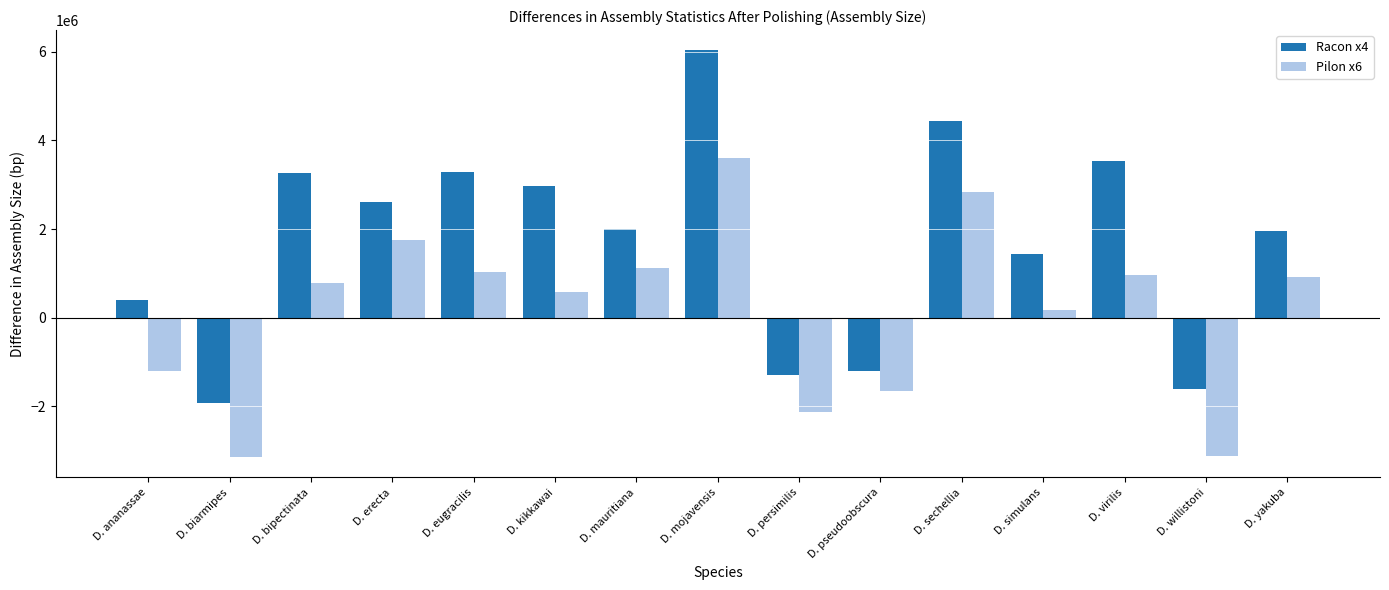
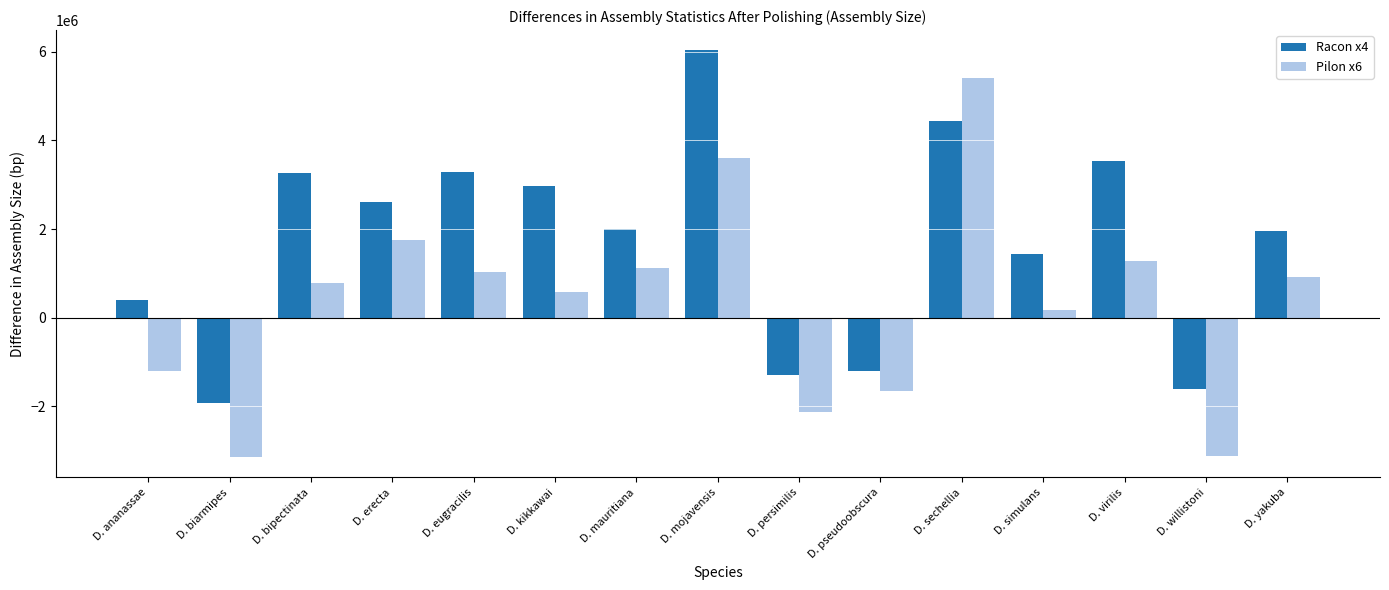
  {
    "Racon x4": {
      "D. ananassae": 400000,
      "D. biarmipes": -1900000,
      "D. bipectinata": 3300000,
      "D. erecta": 2600000,
      "D. eugracilis": 3300000,
      "D. kikkawai": 3000000,
      "D. mauritiana": 2000000,
      "D. mojavensis": 6000000,
      "D. persimilis": -1300000,
      "D. pseudoobscura": -1200000,
      "D. sechellia": 4400000,
      "D. simulans": 1400000,
      "D. virilis": 3500000,
      "D. willistoni": -1600000,
      "D. yakuba": 2000000
    },
    "Pilon x6": {
      "D. ananassae": -1200000,
      "D. biarmipes": -3200000,
      "D. bipectinata": 800000,
      "D. erecta": 1800000,
      "D. eugracilis": 1000000,
      "D. kikkawai": 600000,
      "D. mauritiana": 1100000,
      "D. mojavensis": 3600000,
      "D. persimilis": -2100000,
      "D. pseudoobscura": -1700000,
-     "D. sechellia": 2800000,
+     "D. sechellia": 5400000,
      "D. simulans": 200000,
-     "D. virilis": 1000000,
+     "D. virilis": 1300000,
      "D. willistoni": -3100000,
      "D. yakuba": 900000
    }
  }
